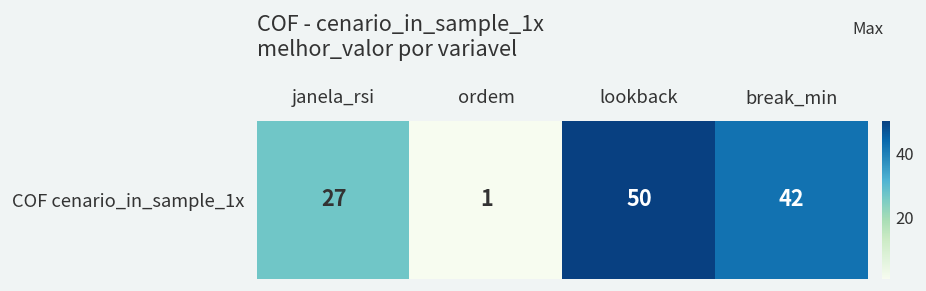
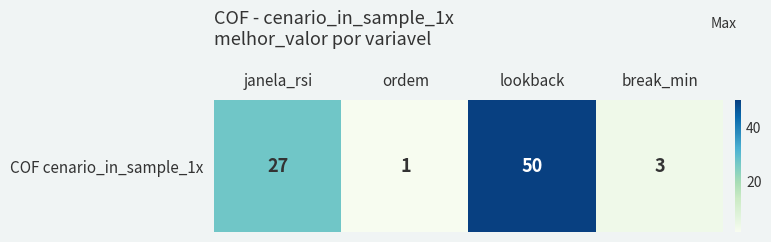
  {
    "COF cenario_in_sample_1x": {
      "janela_rsi": 27,
      "ordem": 1,
      "lookback": 50,
-     "break_min": 42
+     "break_min": 3
    }
  }
